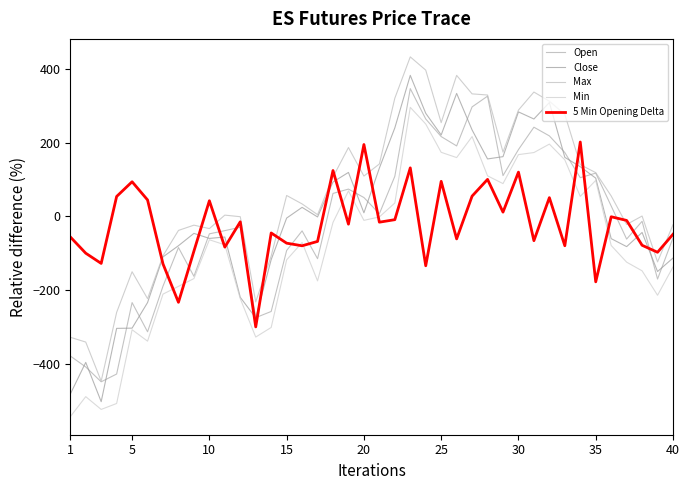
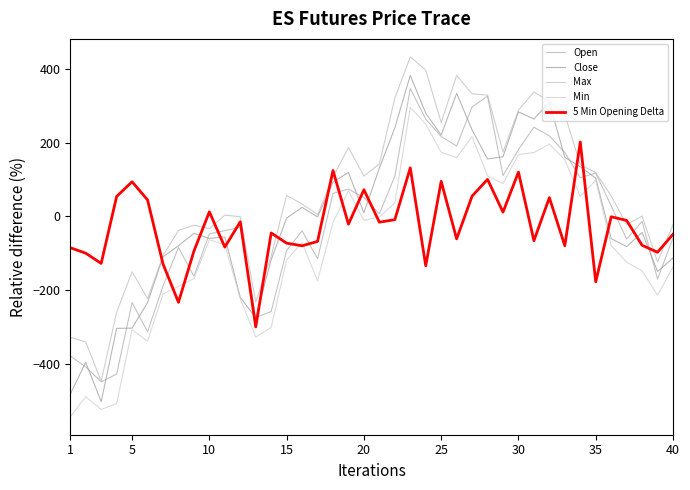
  {
    "5 Min Opening Delta": {
-     "1": -60,
+     "1": -90,
      "5": 90,
-     "10": 40,
+     "10": 10,
      "15": -70,
-     "20": 200,
+     "20": 70,
      "25": 100,
      "30": 120,
      "35": -180,
      "40": -50
    }
  }
